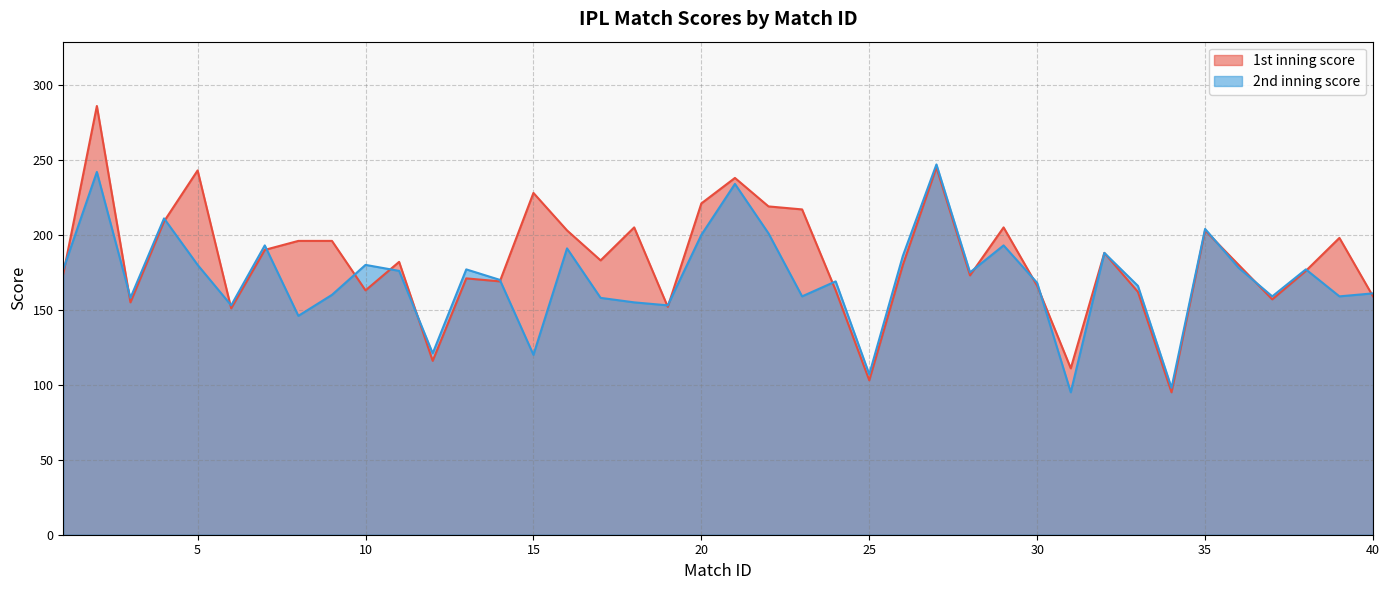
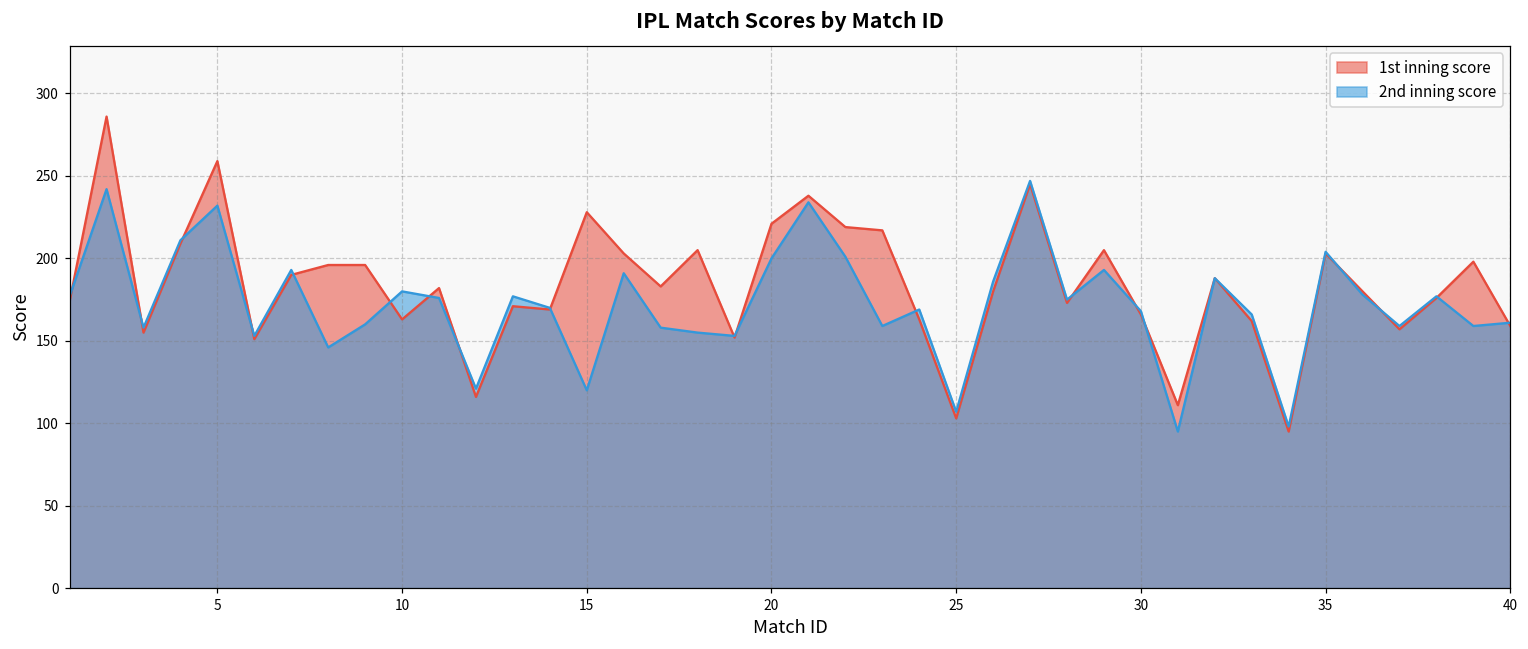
  {
    "1st inning score": {
-     "5": 243,
+     "5": 259,
      "10": 163,
      "15": 228,
      "20": 221,
      "25": 103,
      "30": 166,
      "40": 159
    },
    "2nd inning score": {
-     "5": 180,
+     "5": 232,
      "10": 180,
      "15": 120,
      "20": 200,
      "25": 107,
      "30": 168,
      "40": 161
    }
  }
